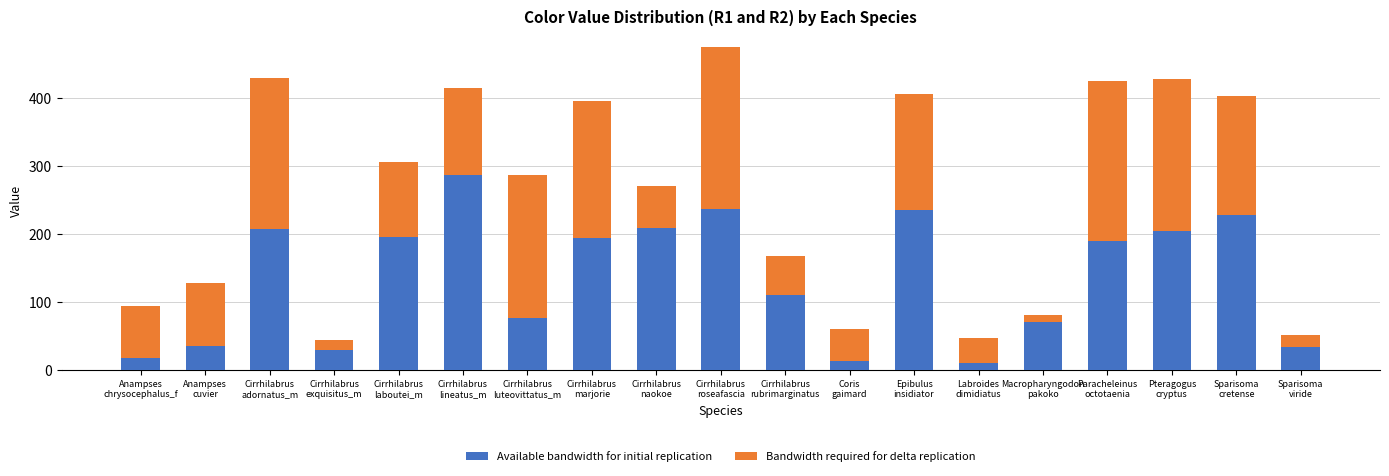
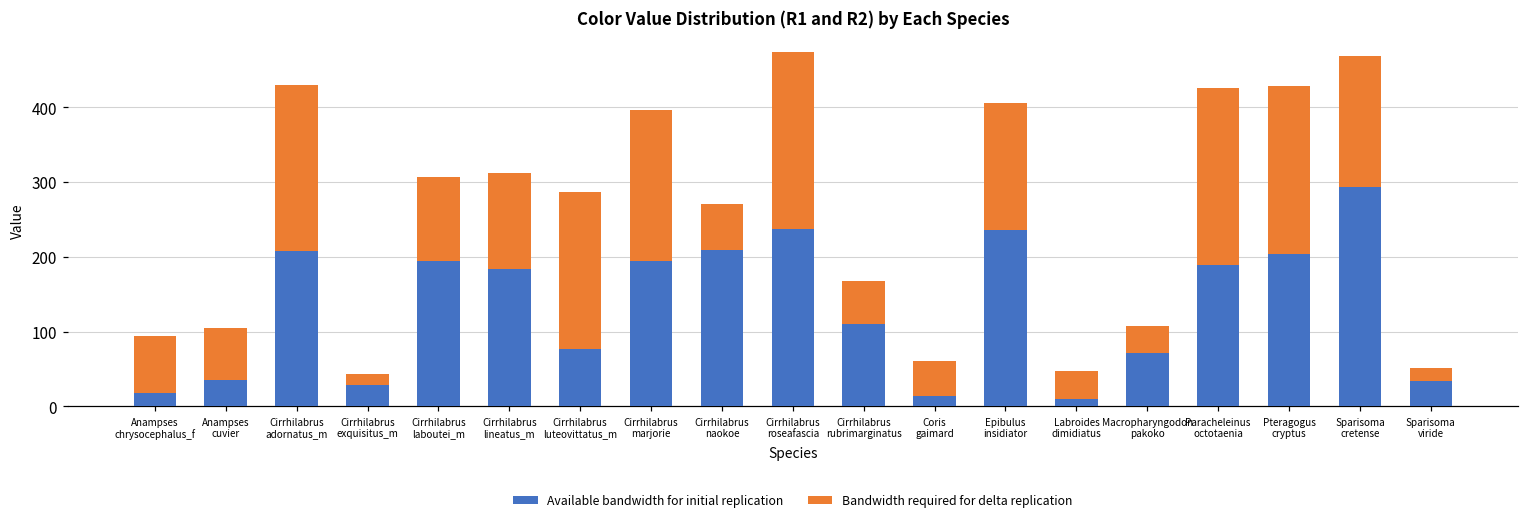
  {
    "Available bandwidth for initial replication": {
      "Anampses chrysocephalus_f": 20,
      "Anampses cuvier": 40,
      "Cirrhilabrus adornatus_m": 210,
      "Cirrhilabrus exquisitus_m": 30,
      "Cirrhilabrus laboutei_m": 200,
-     "Cirrhilabrus lineatus_m": 290,
+     "Cirrhilabrus lineatus_m": 180,
      "Cirrhilabrus luteovittatus_m": 80,
      "Cirrhilabrus marjorie": 190,
      "Cirrhilabrus naokoe": 210,
      "Cirrhilabrus roseafascia": 240,
      "Cirrhilabrus rubrimarginatus": 110,
      "Coris gaimard": 10,
      "Epibulus insidiator": 240,
      "Labroides dimidiatus": 10,
      "Macropharyngodon pakoko": 70,
      "Paracheleinus octotaenia": 190,
      "Pteragogus cryptus": 200,
-     "Sparisoma cretense": 230,
+     "Sparisoma cretense": 290,
      "Sparisoma viride": 30
    },
    "Bandwidth required for delta replication": {
      "Anampses chrysocephalus_f": 80,
-     "Anampses cuvier": 90,
+     "Anampses cuvier": 70,
      "Cirrhilabrus adornatus_m": 220,
      "Cirrhilabrus exquisitus_m": 10,
      "Cirrhilabrus laboutei_m": 110,
      "Cirrhilabrus lineatus_m": 130,
      "Cirrhilabrus luteovittatus_m": 210,
      "Cirrhilabrus marjorie": 200,
      "Cirrhilabrus naokoe": 60,
      "Cirrhilabrus roseafascia": 240,
      "Cirrhilabrus rubrimarginatus": 60,
      "Coris gaimard": 50,
      "Epibulus insidiator": 170,
      "Labroides dimidiatus": 40,
-     "Macropharyngodon pakoko": 10,
+     "Macropharyngodon pakoko": 40,
      "Paracheleinus octotaenia": 240,
      "Pteragogus cryptus": 220,
      "Sparisoma cretense": 180,
      "Sparisoma viride": 20
    }
  }
